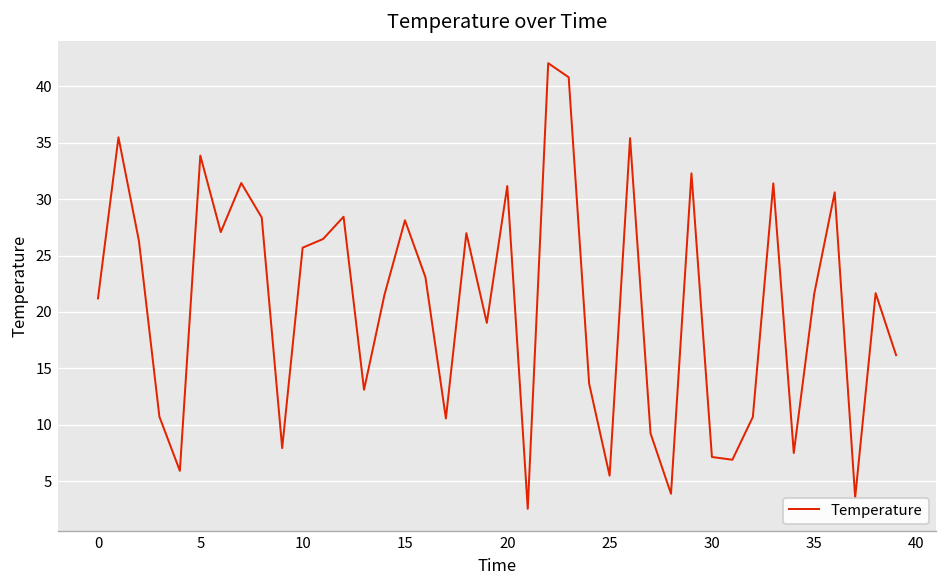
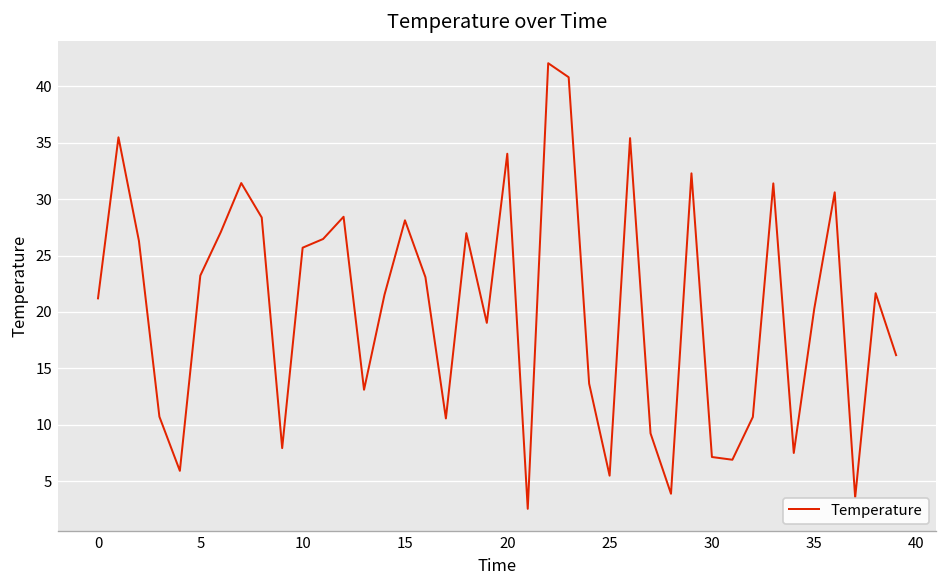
  {
    "0": 21,
-   "5": 34,
+   "5": 23,
    "10": 26,
    "15": 28,
-   "20": 31,
+   "20": 34,
    "25": 5,
    "30": 7,
-   "35": 22
+   "35": 20
  }
